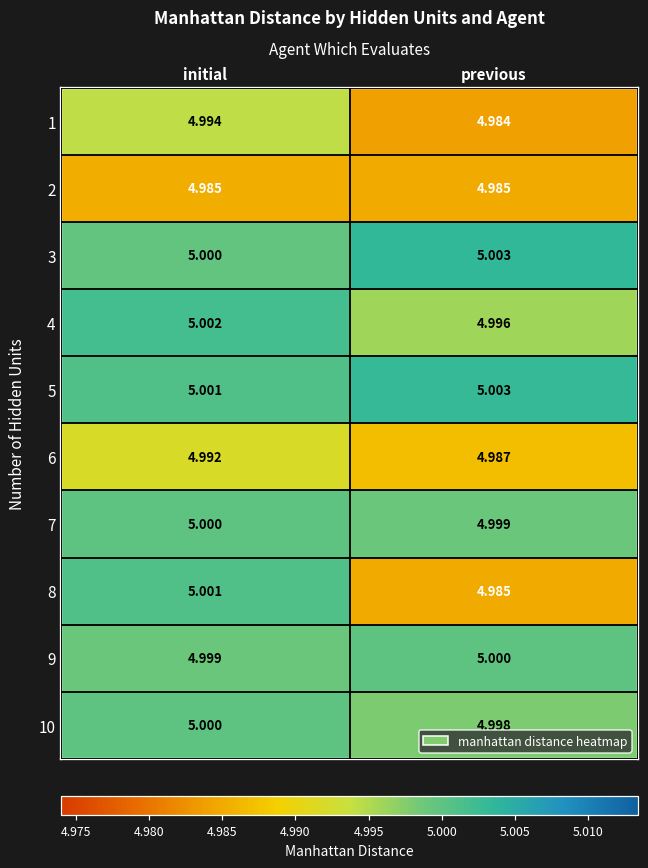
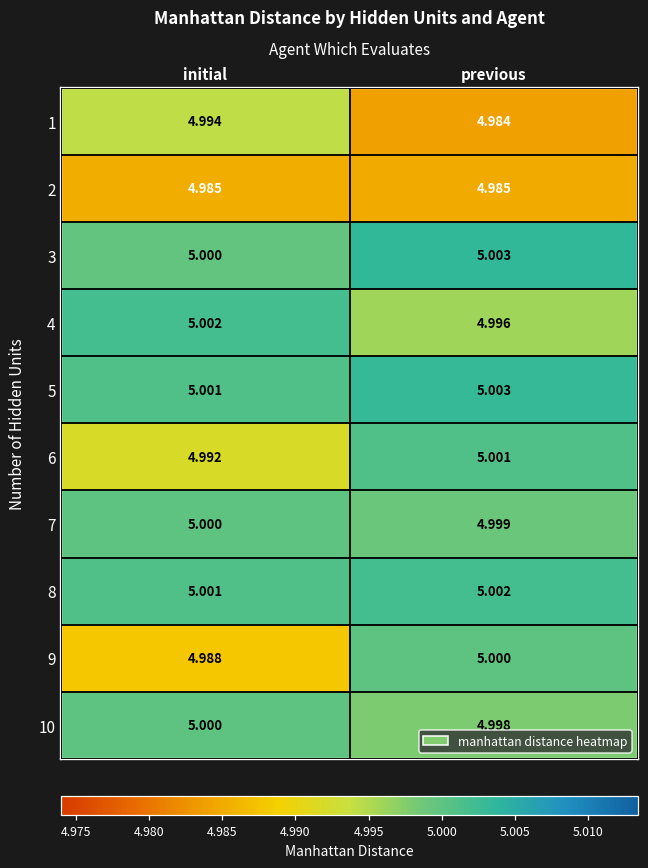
  {
    "1": {
      "initial": 4.994,
      "previous": 4.984
    },
    "2": {
      "initial": 4.985,
      "previous": 4.985
    },
    "3": {
      "initial": 5.000,
      "previous": 5.003
    },
    "4": {
      "initial": 5.002,
      "previous": 4.996
    },
    "5": {
      "initial": 5.001,
      "previous": 5.003
    },
    "6": {
      "initial": 4.992,
-     "previous": 4.987
+     "previous": 5.001
    },
    "7": {
      "initial": 5.000,
      "previous": 4.999
    },
    "8": {
      "initial": 5.001,
-     "previous": 4.985
+     "previous": 5.002
    },
    "9": {
-     "initial": 4.999,
+     "initial": 4.988,
      "previous": 5.000
    },
    "10": {
      "initial": 5.000
    }
  }
